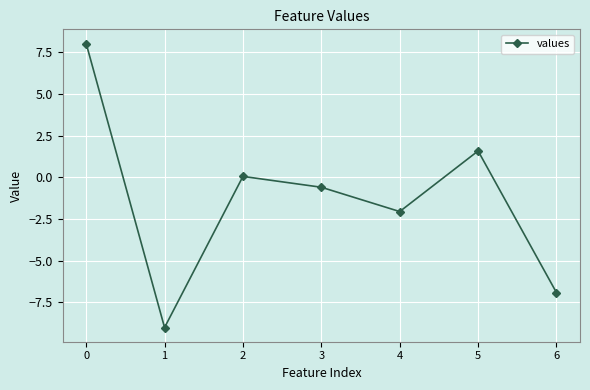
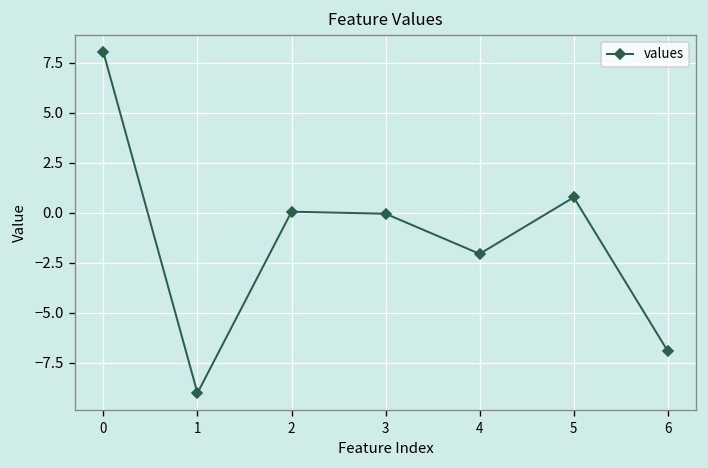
  {
    "0": 8.0,
    "1": -9.0,
    "2": 0.0,
-   "3": -0.6,
+   "3": -0.1,
    "4": -2.1,
-   "5": 1.6,
+   "5": 0.8,
    "6": -6.9
  }
